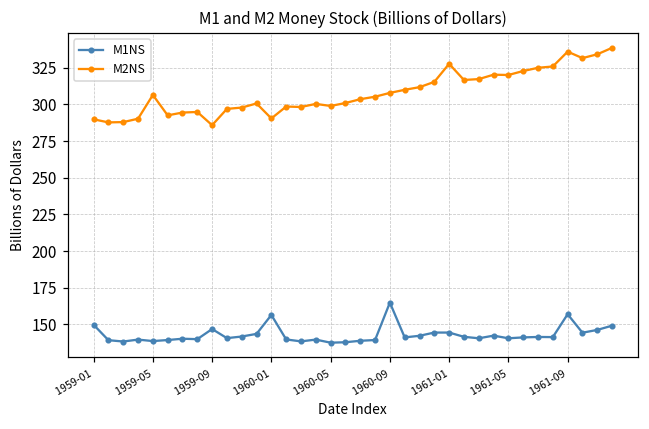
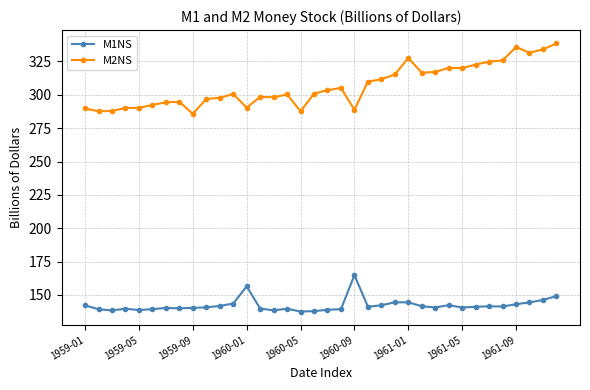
  {
    "M1NS": {
-     "1959-01": 150,
+     "1959-01": 142,
      "1959-05": 139,
-     "1959-09": 147,
+     "1959-09": 140,
      "1960-01": 157,
      "1960-05": 138,
      "1960-09": 165,
      "1961-01": 145,
      "1961-05": 141,
-     "1961-09": 157
+     "1961-09": 143
    },
    "M2NS": {
      "1959-01": 290,
-     "1959-05": 306,
+     "1959-05": 290,
      "1959-09": 286,
      "1960-01": 290,
-     "1960-05": 299,
-     "1960-09": 308,
+     "1960-05": 288,
+     "1960-09": 289,
      "1961-01": 328,
      "1961-05": 320,
      "1961-09": 336
    }
  }
